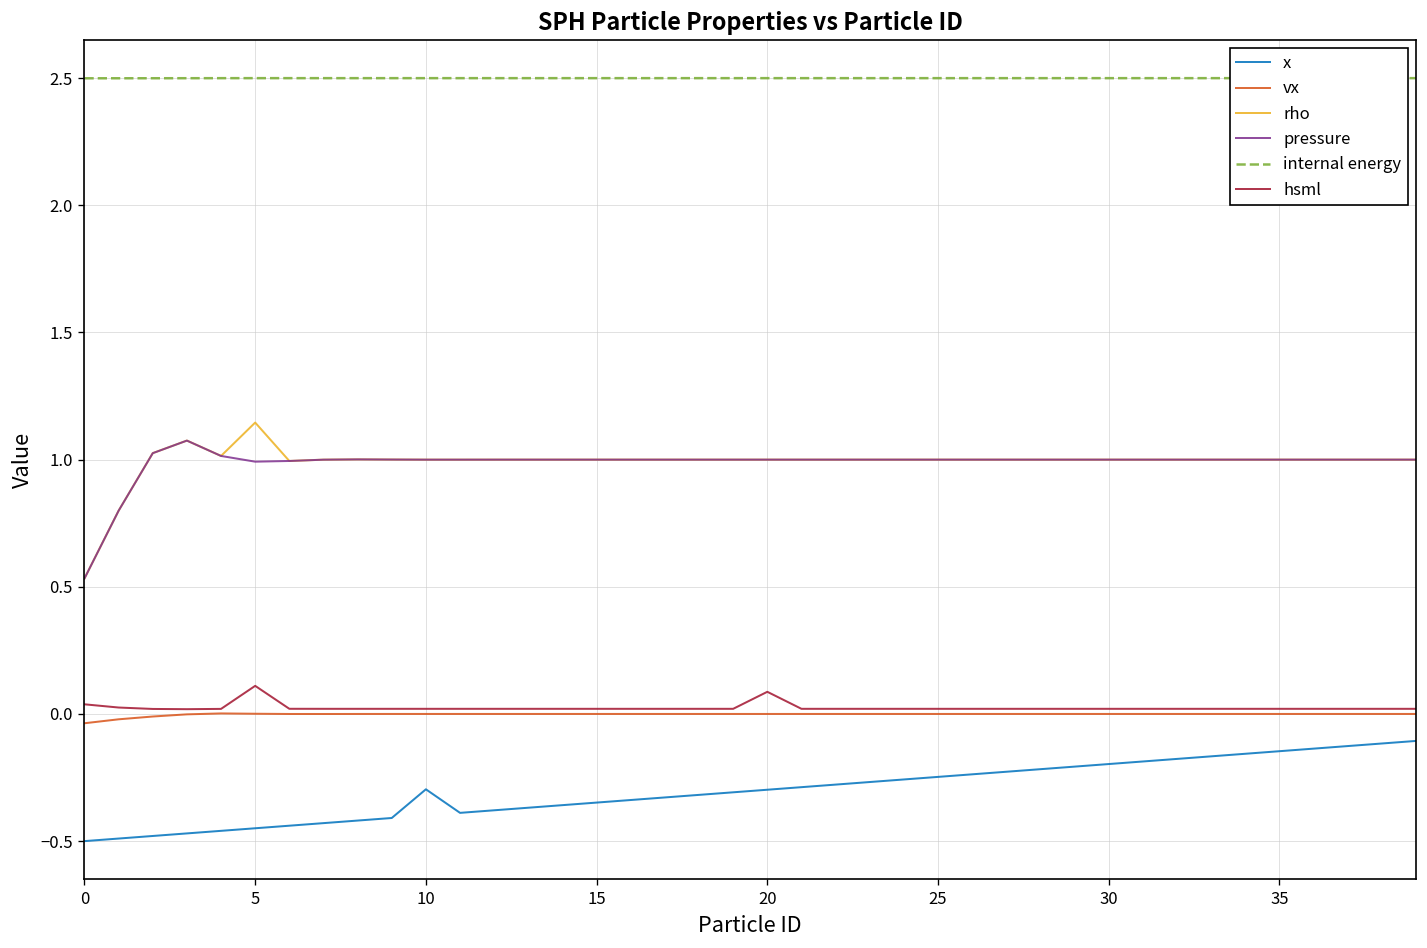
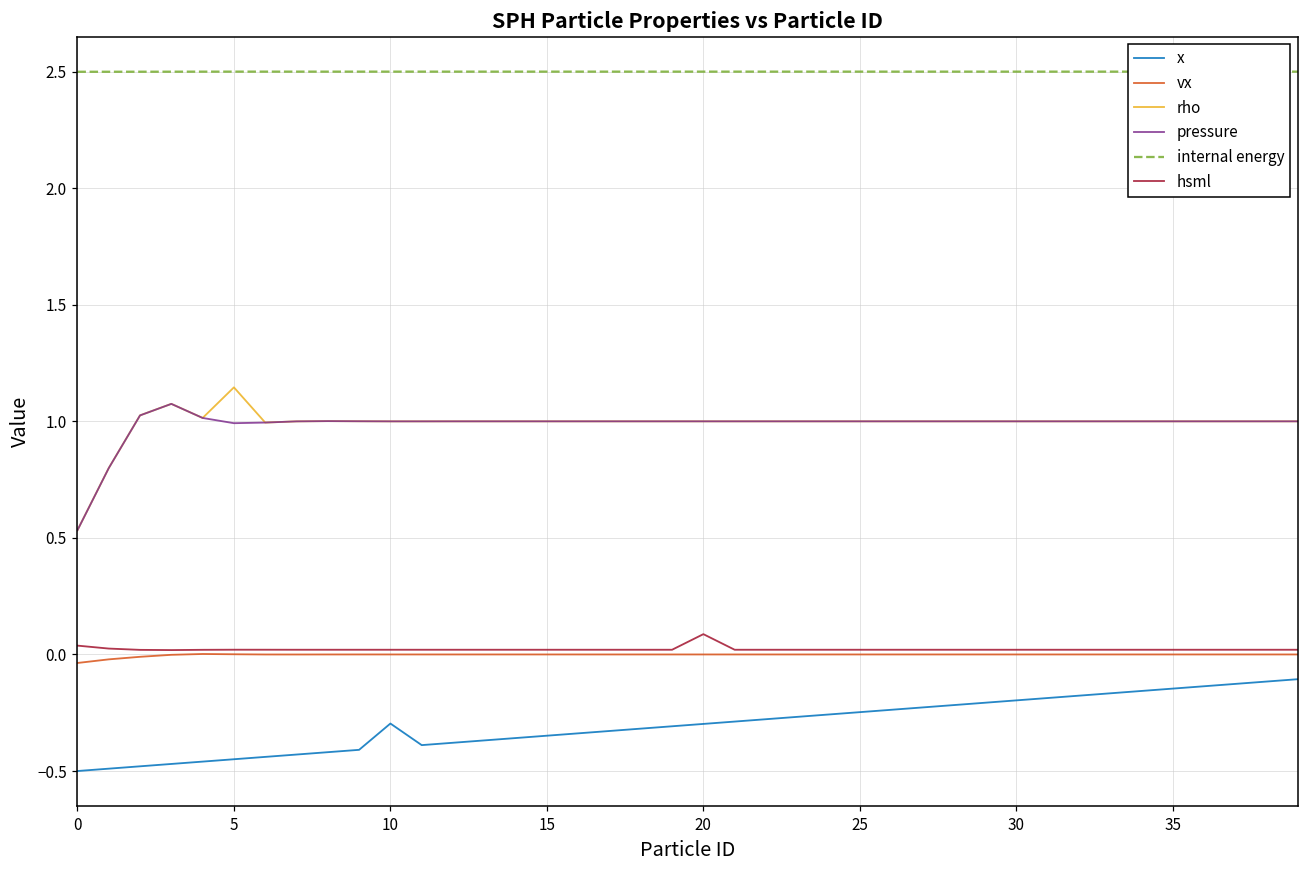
  {
    "x": {
      "0": -0.50,
      "5": -0.45,
      "10": -0.30,
      "15": -0.35,
      "20": -0.30,
      "25": -0.25,
      "30": -0.20,
      "35": -0.15
    },
    "vx": {
      "0": -0.04,
      "5": 0.00,
      "10": 0.00,
      "15": 0.00,
      "20": 0.00,
      "25": 0.00,
      "30": 0.00,
      "35": 0.00
    },
    "rho": {
      "5": 1.15
    },
    "pressure": {
      "5": 0.99
    },
    "internal energy": {
      "0": 2.50,
      "5": 2.50,
      "10": 2.50,
      "15": 2.50,
      "20": 2.50,
      "25": 2.50,
      "30": 2.50
    },
    "hsml": {
      "0": 0.04,
-     "5": 0.11,
+     "5": 0.02,
      "10": 0.02,
      "15": 0.02,
      "20": 0.09,
      "25": 0.02,
      "30": 0.02,
      "35": 0.02
    }
  }
